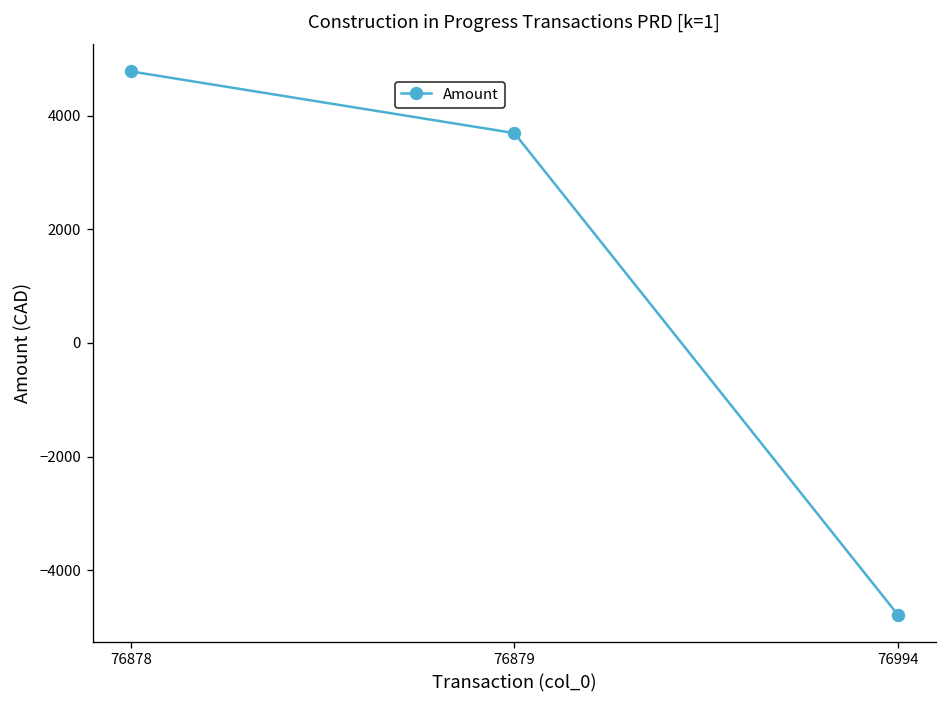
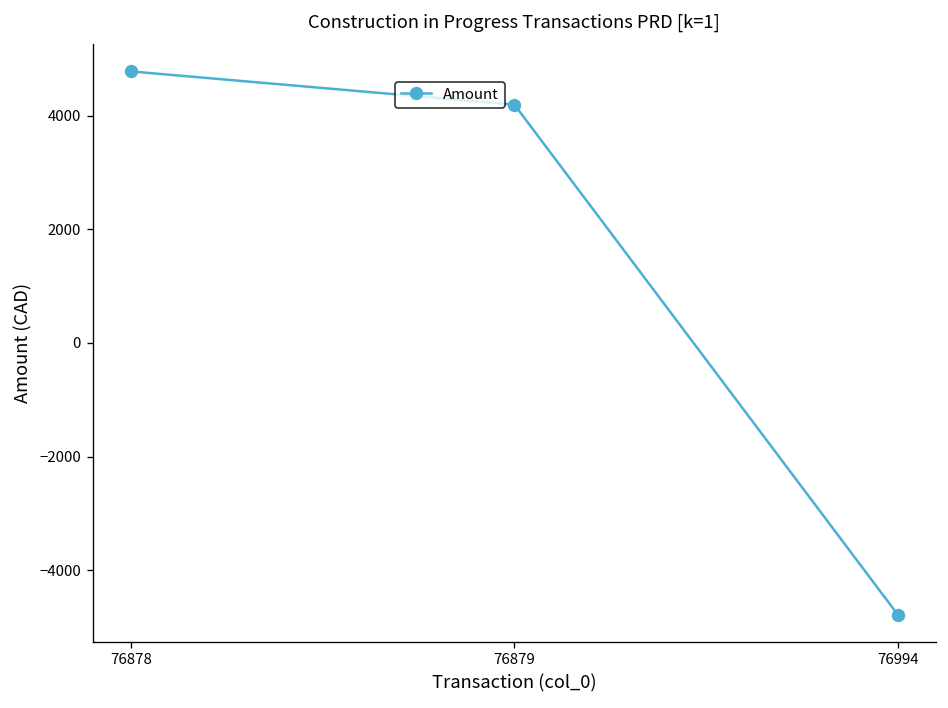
  {
    "76878": 4800,
-   "76879": 3700,
+   "76879": 4200,
    "76994": -4800
  }
